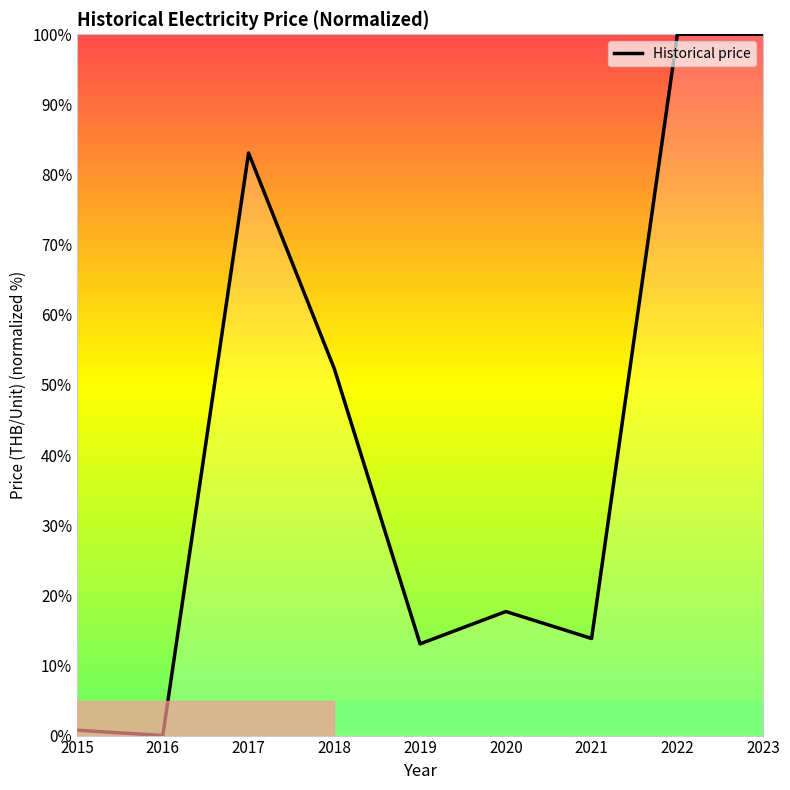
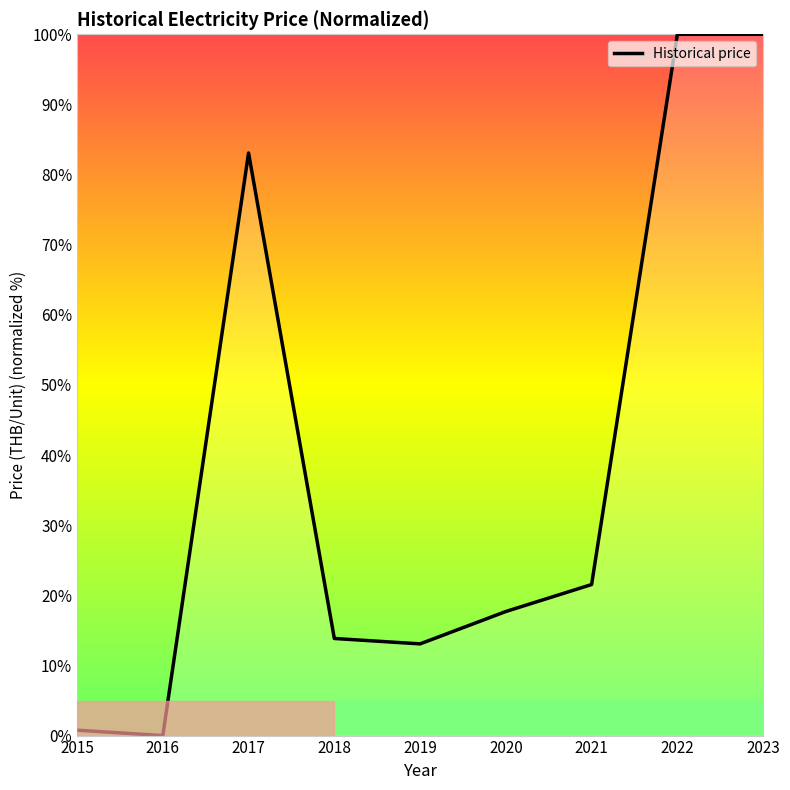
  {
    "Historical price": {
      "2017": "83%",
-     "2018": "52%",
+     "2018": "14%",
      "2019": "13%",
      "2020": "18%",
-     "2021": "14%",
+     "2021": "22%",
      "2022": "100%",
      "2023": "100%"
    }
  }
